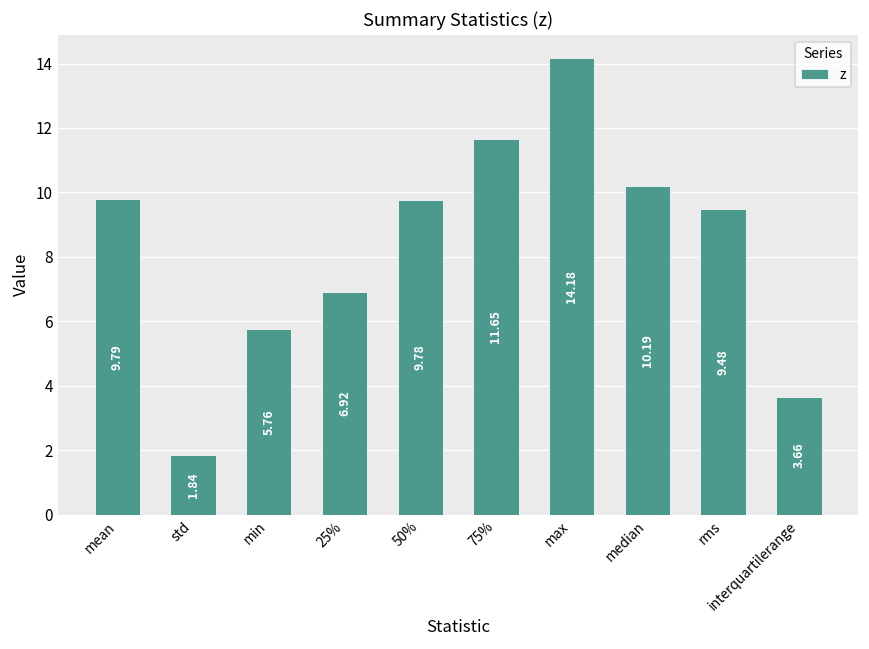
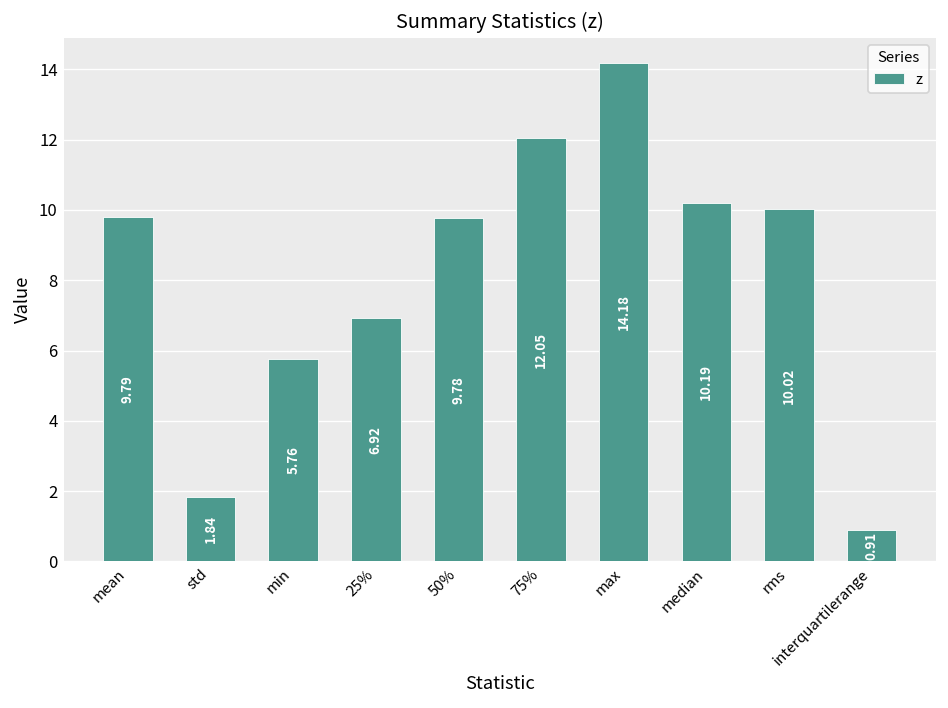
  {
    "mean": 9.79,
    "std": 1.84,
    "min": 5.76,
    "25%": 6.92,
    "50%": 9.78,
-   "75%": 11.65,
+   "75%": 12.05,
    "max": 14.18,
    "median": 10.19,
-   "rms": 9.48,
-   "interquartilerange": 3.66
+   "rms": 10.02,
+   "interquartilerange": 0.91
  }
